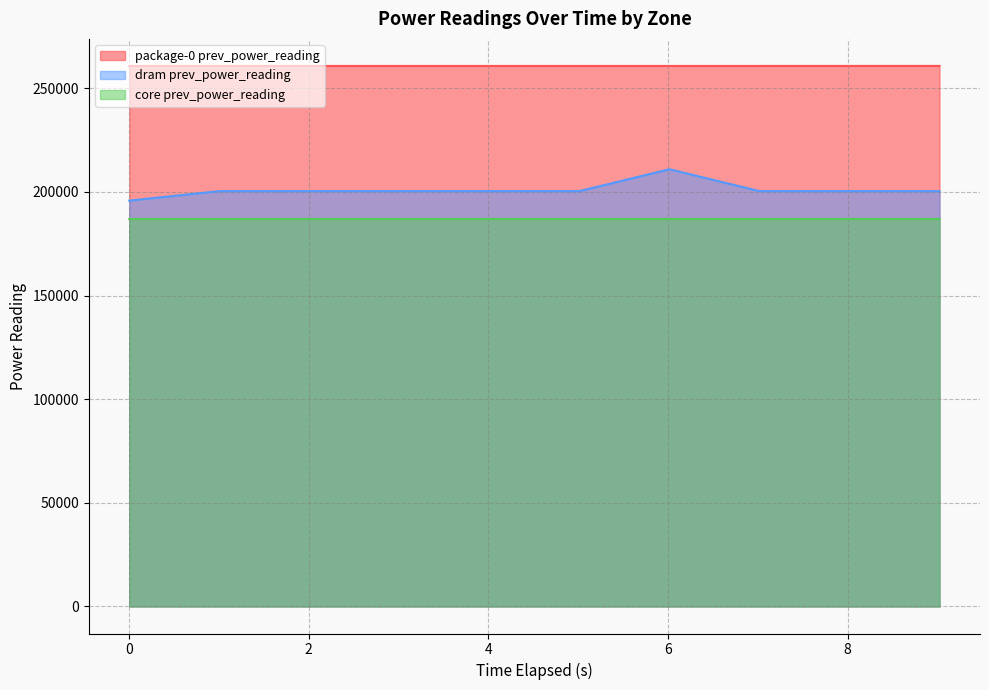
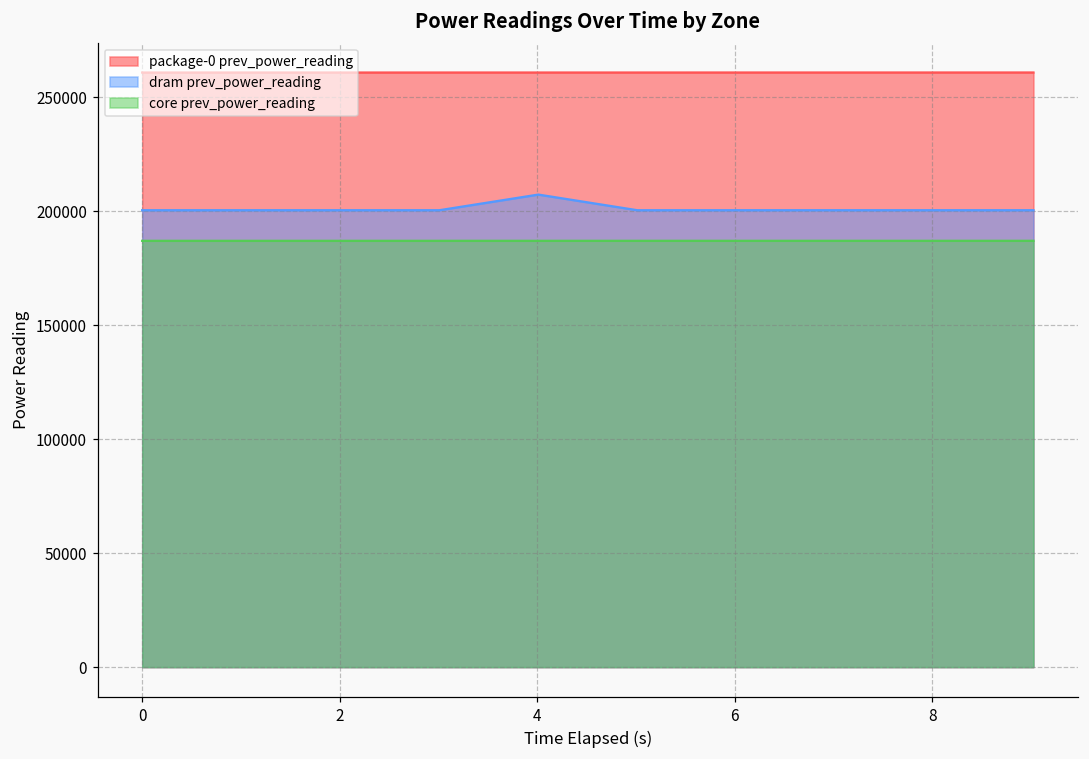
  {
    "package-0 prev_power_reading": {
      "4": 261000,
      "6": 261000
    },
    "dram prev_power_reading": {
-     "0": 196000,
+     "0": 200000,
      "2": 200000,
-     "4": 200000,
-     "6": 211000
+     "4": 207000,
+     "6": 200000
    },
    "core prev_power_reading": {
      "0": 187000,
      "2": 187000,
      "4": 187000,
      "6": 187000
    }
  }
